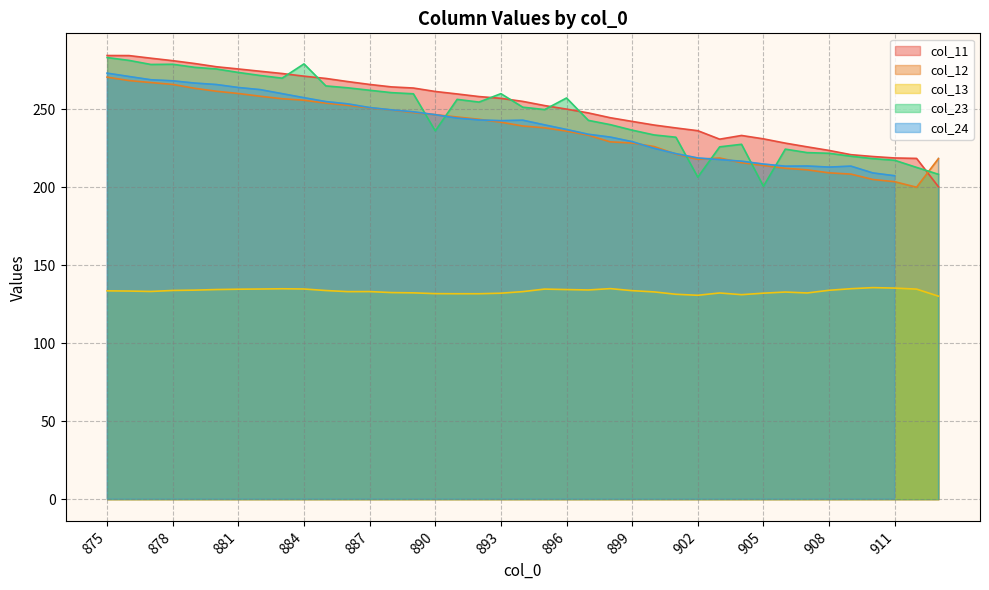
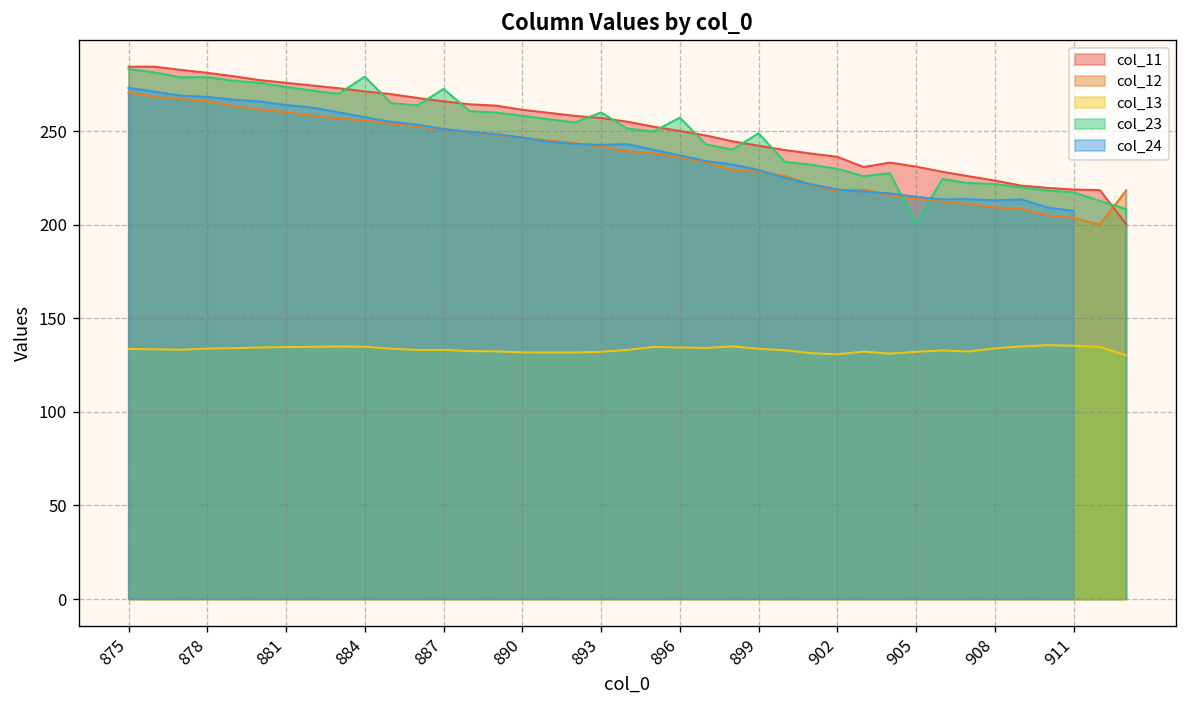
  {
    "col_23": {
      "878": 279,
      "881": 274,
      "884": 279,
-     "887": 262,
-     "890": 236,
+     "887": 273,
+     "890": 258,
      "893": 260,
      "896": 257,
-     "899": 237,
-     "902": 207,
+     "899": 249,
+     "902": 230,
      "905": 201,
      "908": 222
    }
  }
